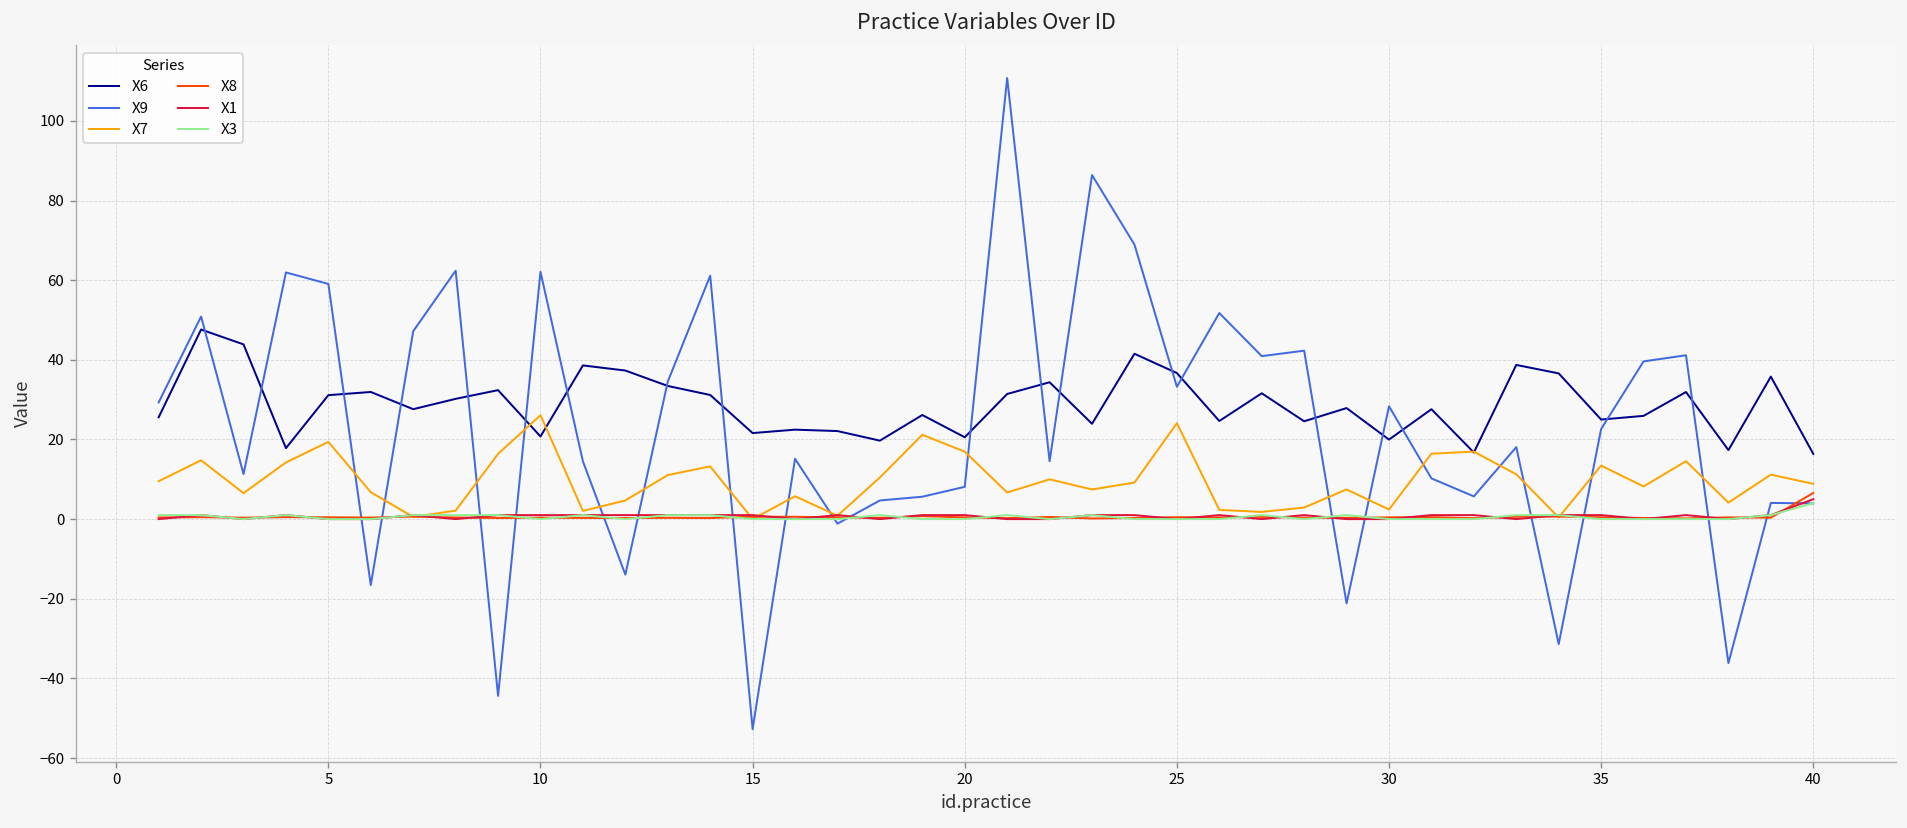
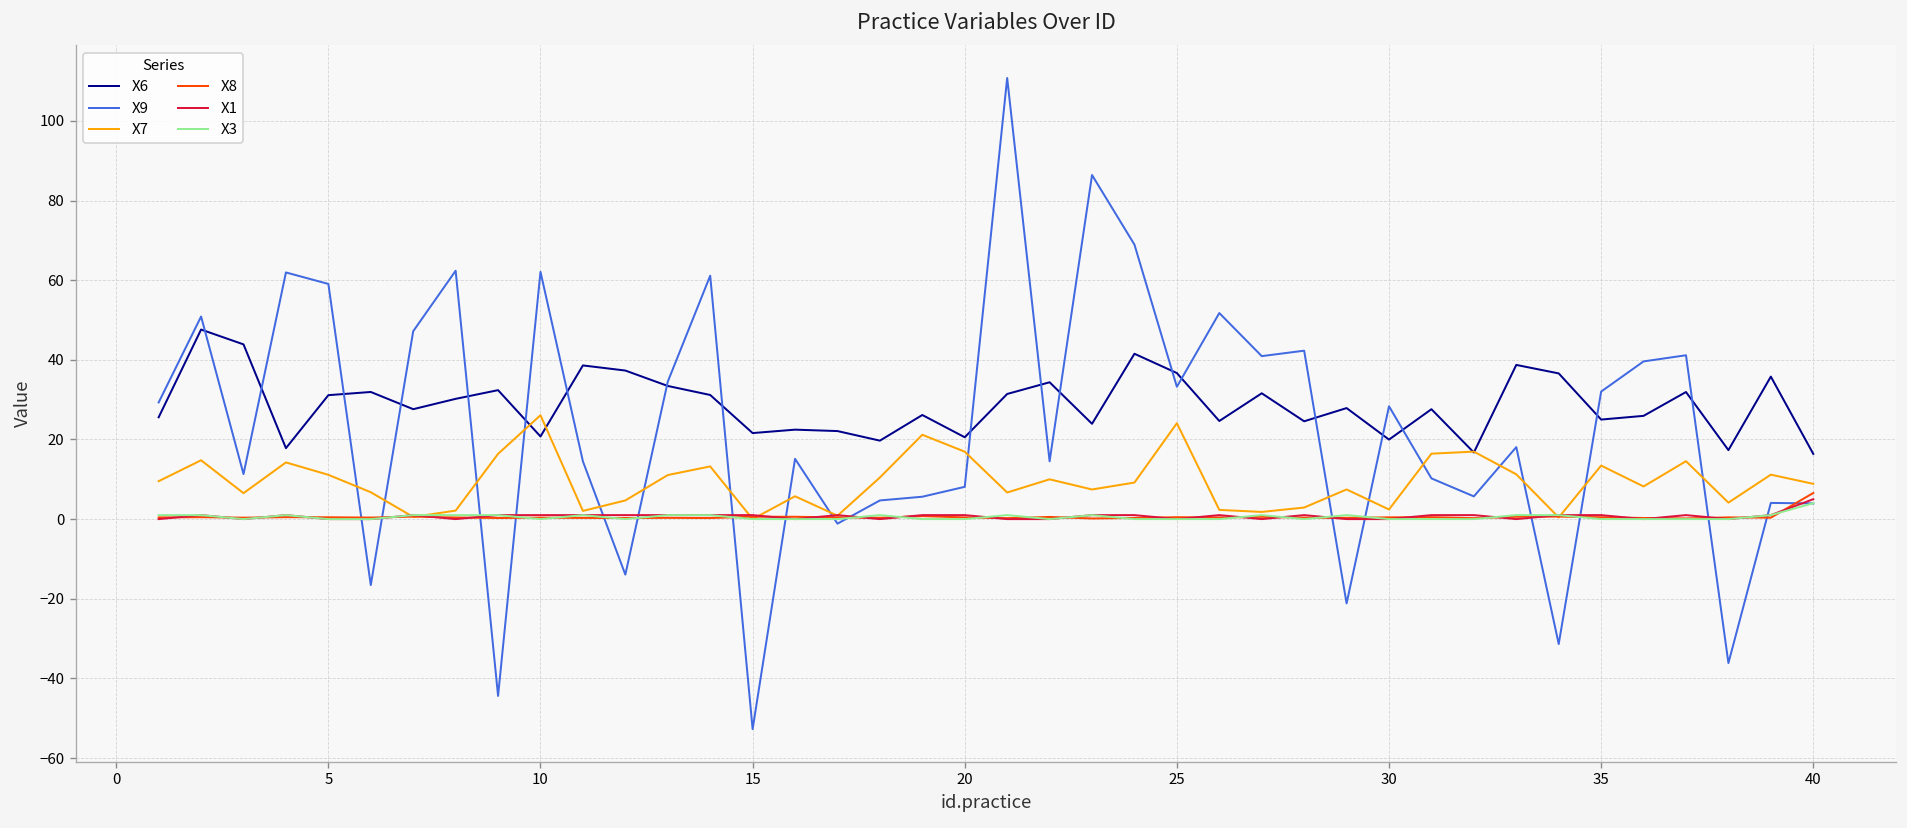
  {
    "X6": {
      "5": 31,
      "10": 21,
      "15": 22,
      "20": 21,
      "25": 37,
      "30": 20,
      "35": 25,
      "40": 16
    },
    "X9": {
      "5": 59,
      "10": 62,
      "15": -53,
      "20": 8,
      "25": 33,
      "30": 28,
-     "35": 23
+     "35": 32
    },
    "X7": {
-     "5": 19,
+     "5": 11,
      "10": 26,
      "20": 17,
      "25": 24,
      "30": 2,
      "35": 13,
      "40": 9
    },
    "X8": {
      "40": 7
    },
    "X1": {
      "40": 5
    }
  }
